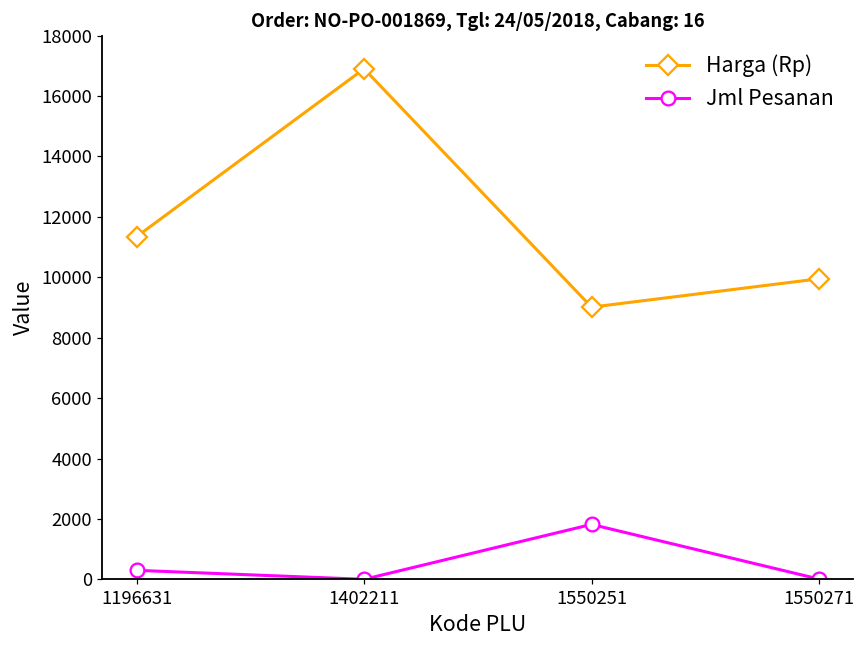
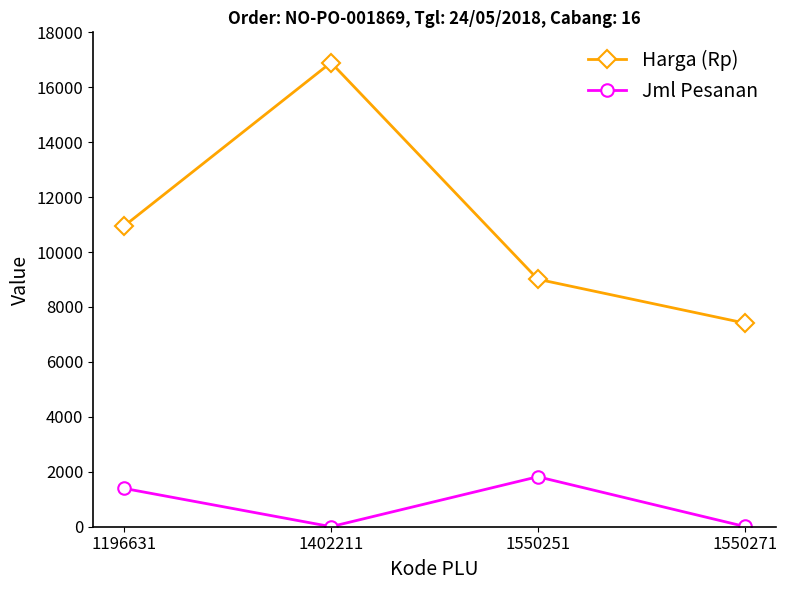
  {
    "Harga (Rp)": {
-     "1196631": 11300,
+     "1196631": 11000,
      "1402211": 16900,
      "1550251": 9000,
-     "1550271": 10000
+     "1550271": 7400
    },
    "Jml Pesanan": {
-     "1196631": 300,
+     "1196631": 1400,
      "1402211": 0,
      "1550251": 1800,
      "1550271": 0
    }
  }
